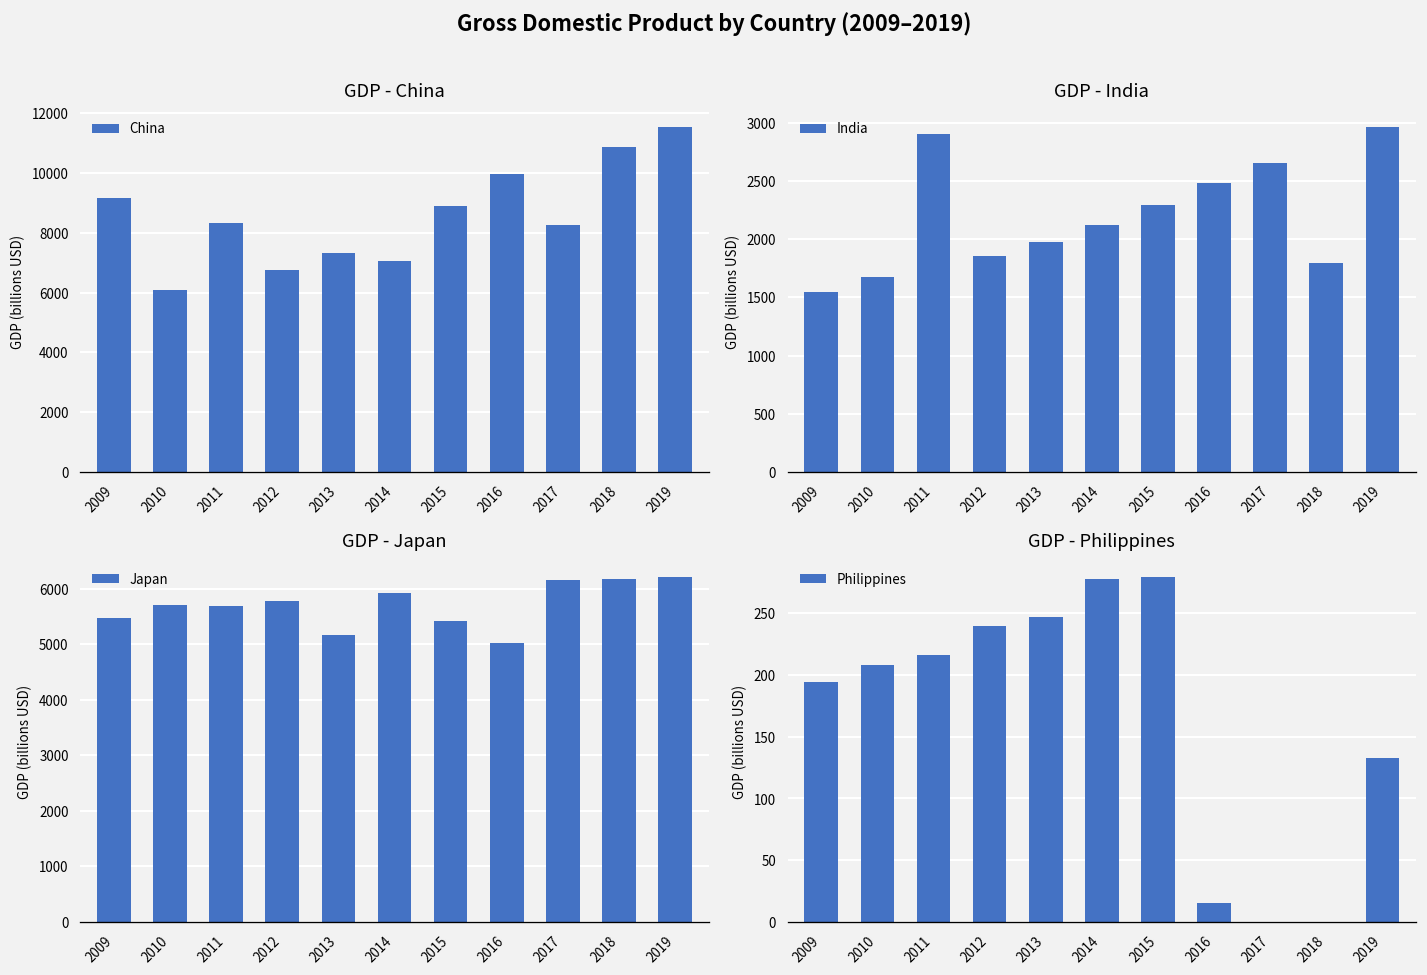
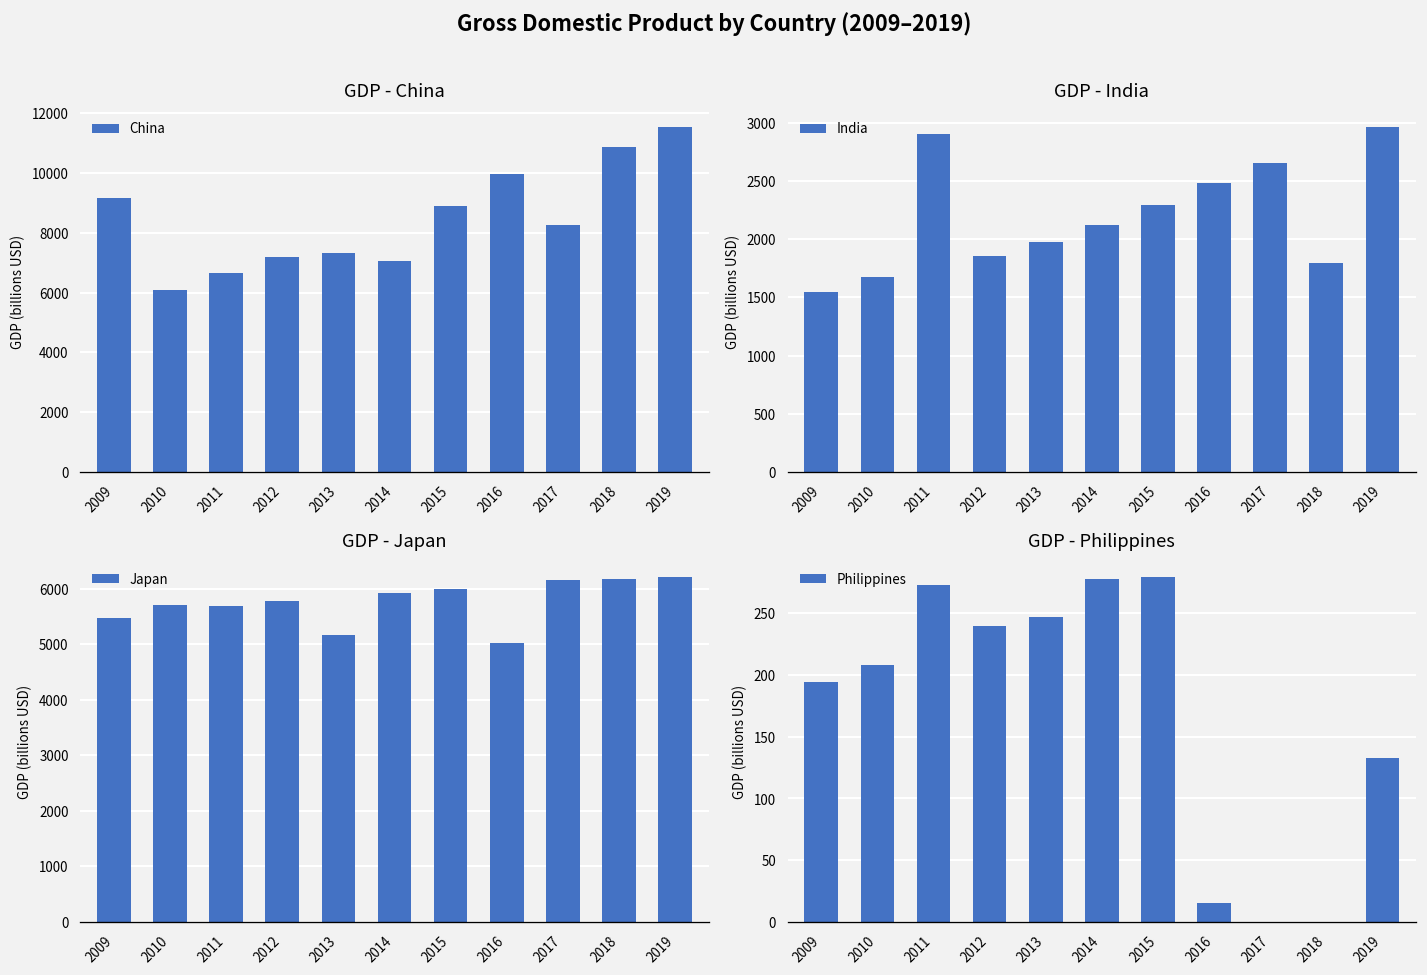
  {
    "GDP - China": {
      "2009": 9200,
      "2010": 6100,
-     "2011": 8300,
-     "2012": 6700,
+     "2011": 6700,
+     "2012": 7200,
      "2013": 7300,
      "2014": 7000,
      "2015": 8900,
      "2016": 10000,
      "2017": 8300,
      "2018": 10900,
      "2019": 11500
    },
    "GDP - India": {
      "2009": 1500,
      "2010": 1700,
      "2011": 2900,
      "2012": 1900,
      "2013": 2000,
      "2014": 2100,
      "2015": 2300,
      "2016": 2500,
      "2017": 2700,
      "2018": 1800,
      "2019": 3000
    },
    "GDP - Japan": {
      "2009": 5500,
      "2010": 5700,
      "2011": 5700,
      "2012": 5800,
      "2013": 5200,
      "2014": 5900,
-     "2015": 5400,
+     "2015": 6000,
      "2016": 5000,
      "2017": 6200,
      "2018": 6200,
      "2019": 6200
    },
    "GDP - Philippines": {
      "2009": 194,
      "2010": 208,
-     "2011": 216,
+     "2011": 273,
      "2012": 240,
      "2013": 247,
      "2014": 278,
      "2015": 279,
      "2016": 15,
      "2017": 0,
      "2018": 0,
      "2019": 133
    }
  }
